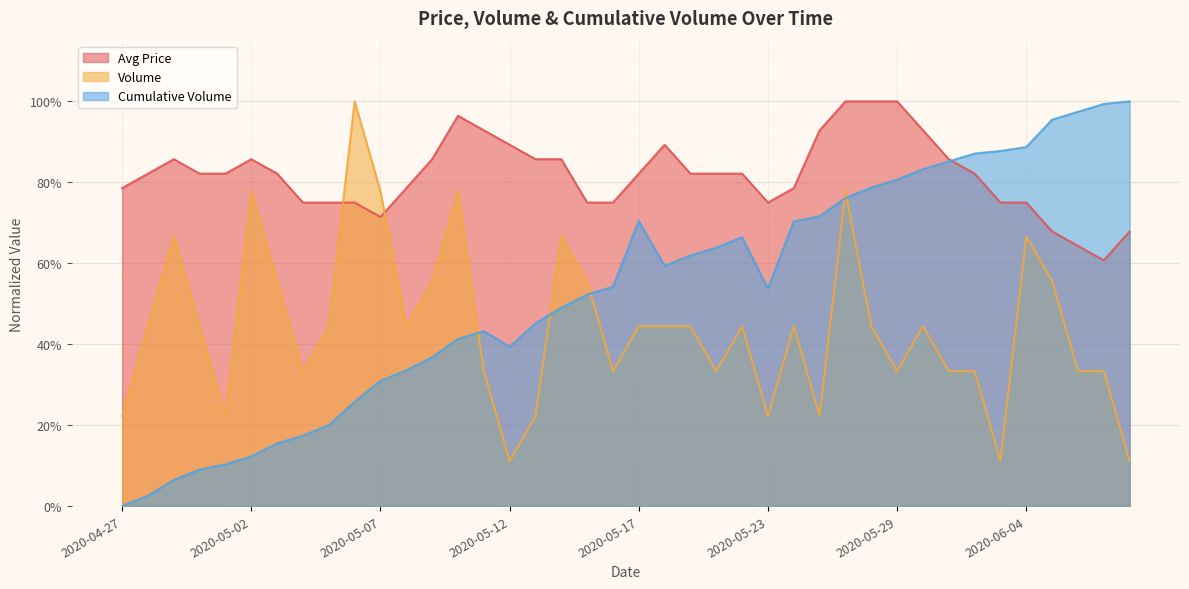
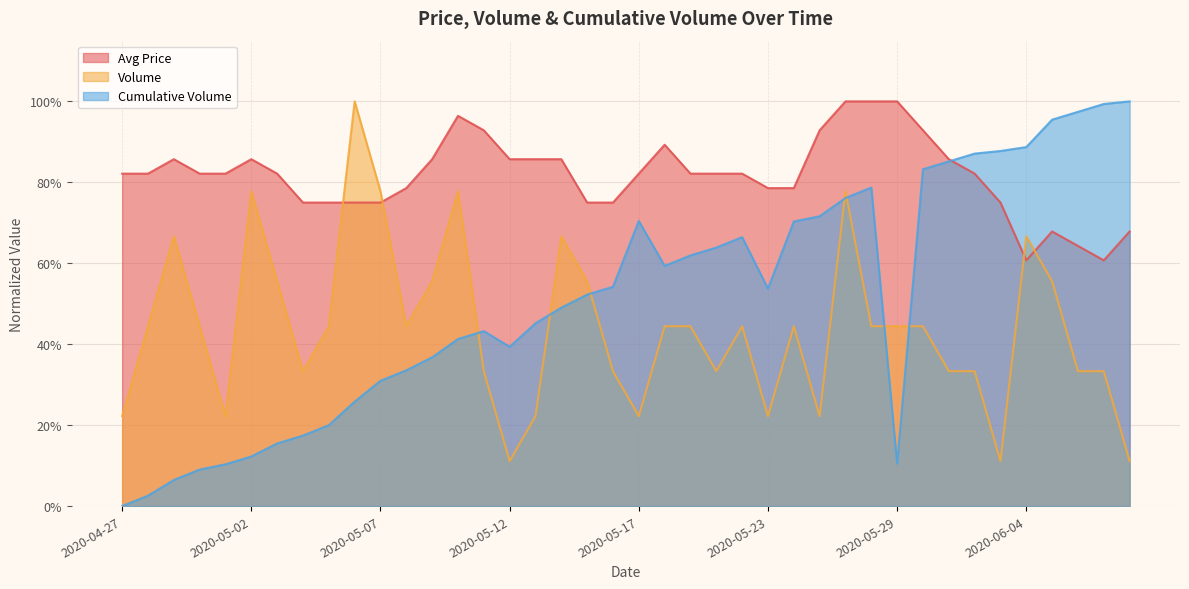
  {
    "Avg Price": {
-     "2020-04-27": "79%",
+     "2020-04-27": "82%",
      "2020-05-02": "86%",
-     "2020-05-07": "71%",
-     "2020-05-12": "89%",
+     "2020-05-07": "75%",
+     "2020-05-12": "86%",
      "2020-05-17": "82%",
-     "2020-05-23": "75%",
+     "2020-05-23": "79%",
      "2020-05-29": "100%",
-     "2020-06-04": "75%"
+     "2020-06-04": "61%"
    },
    "Volume": {
      "2020-04-27": "22%",
      "2020-05-02": "78%",
      "2020-05-07": "78%",
      "2020-05-12": "11%",
-     "2020-05-17": "44%",
+     "2020-05-17": "22%",
      "2020-05-23": "22%",
-     "2020-05-29": "33%",
+     "2020-05-29": "44%",
      "2020-06-04": "67%"
    },
    "Cumulative Volume": {
      "2020-04-27": "0%",
      "2020-05-02": "12%",
      "2020-05-07": "31%",
      "2020-05-12": "39%",
      "2020-05-17": "70%",
      "2020-05-23": "54%",
-     "2020-05-29": "81%",
+     "2020-05-29": "11%",
      "2020-06-04": "89%"
    }
  }
